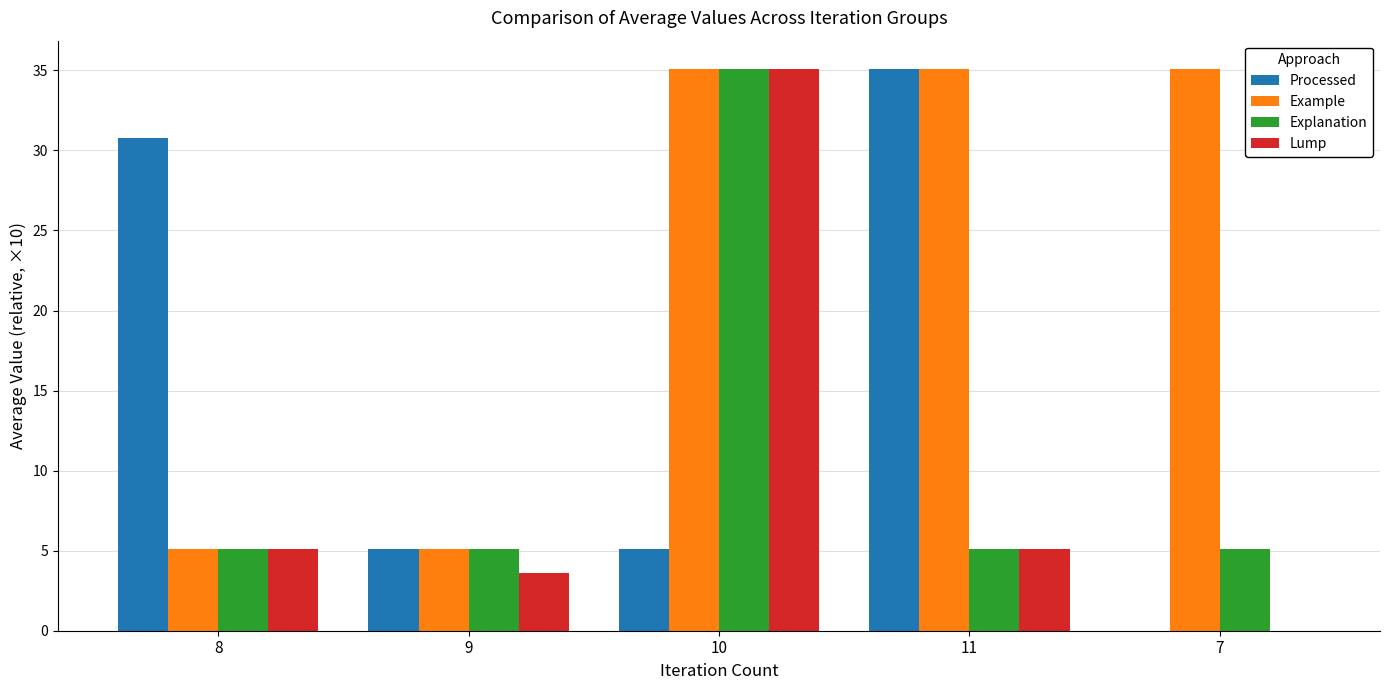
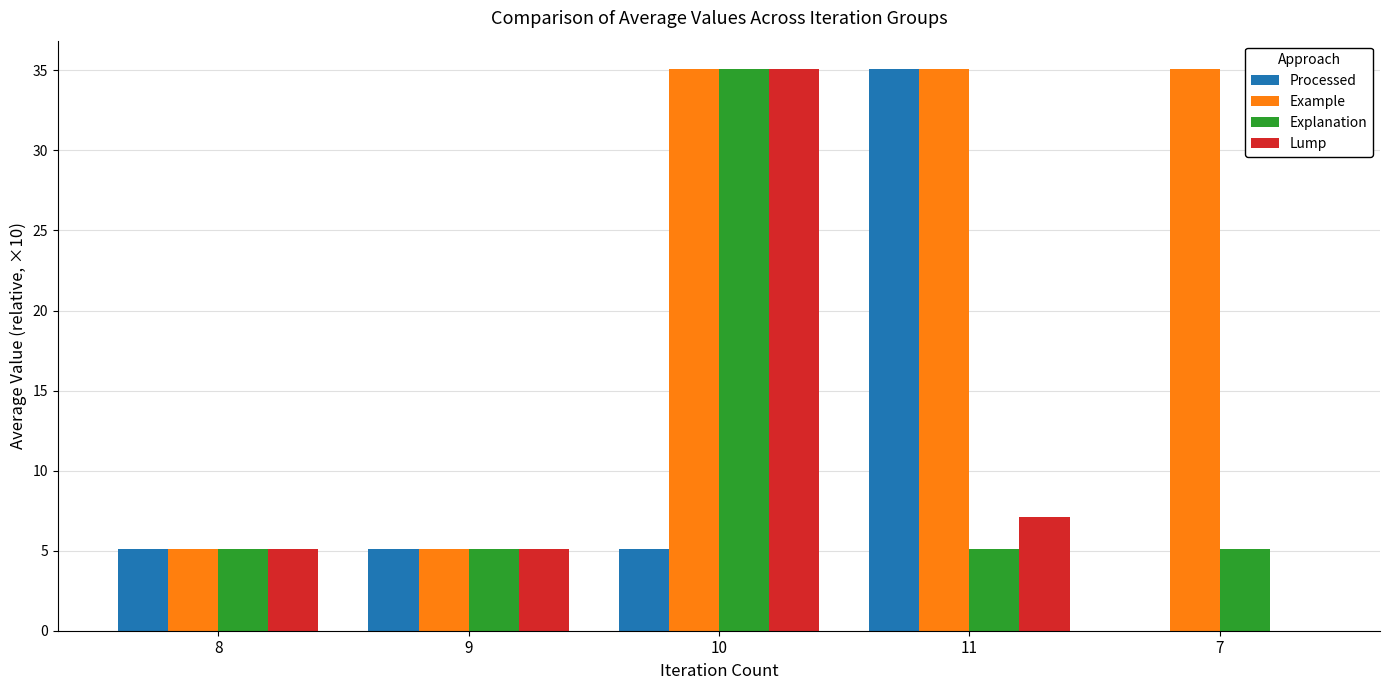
  {
    "Processed": {
-     "8": 30.8,
+     "8": 5.1,
      "9": 5.1,
      "10": 5.1,
      "11": 35.1,
      "7": 0.0
    },
    "Example": {
      "8": 5.1,
      "9": 5.1,
      "10": 35.1,
      "11": 35.1,
      "7": 35.1
    },
    "Explanation": {
      "8": 5.1,
      "9": 5.1,
      "10": 35.1,
      "11": 5.1,
      "7": 5.1
    },
    "Lump": {
      "8": 5.1,
-     "9": 3.6,
+     "9": 5.1,
      "10": 35.1,
-     "11": 5.1,
+     "11": 7.1,
      "7": 0.0
    }
  }
